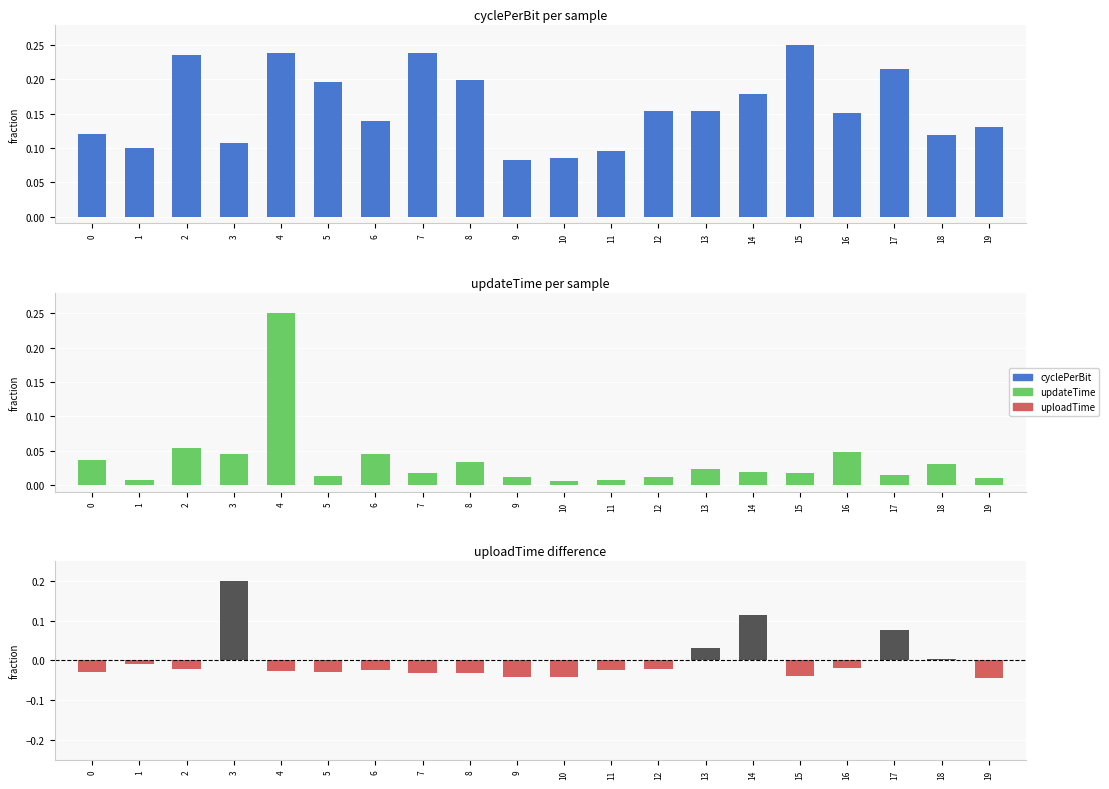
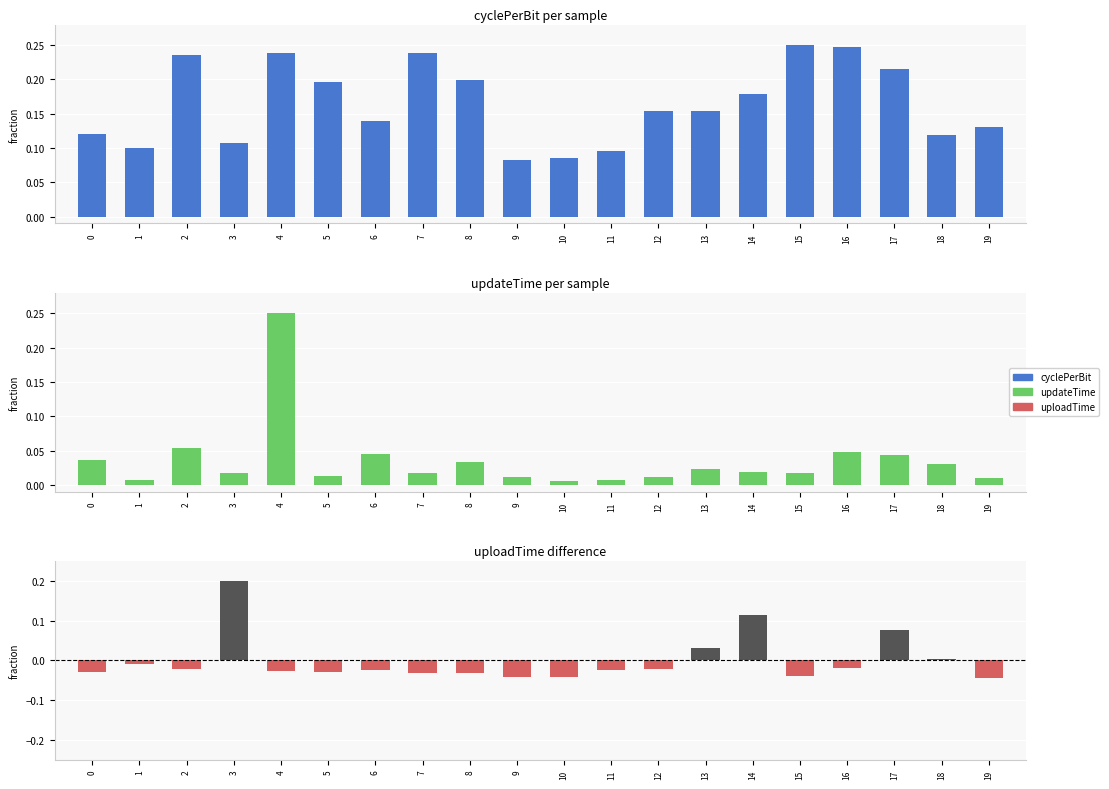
  {
    "cyclePerBit per sample": {
      "0": 0.12,
      "1": 0.10,
      "2": 0.24,
      "3": 0.11,
      "4": 0.24,
      "5": 0.20,
      "6": 0.14,
      "7": 0.24,
      "8": 0.20,
      "9": 0.08,
      "10": 0.09,
      "11": 0.10,
      "12": 0.15,
      "13": 0.15,
      "14": 0.18,
      "15": 0.25,
-     "16": 0.15,
+     "16": 0.25,
      "17": 0.21,
      "18": 0.12,
      "19": 0.13
    },
    "updateTime per sample": {
      "0": 0.04,
      "1": 0.01,
      "2": 0.05,
-     "3": 0.05,
+     "3": 0.02,
      "4": 0.25,
      "5": 0.01,
      "6": 0.05,
      "7": 0.02,
      "8": 0.03,
      "9": 0.01,
      "10": 0.01,
      "11": 0.01,
      "12": 0.01,
      "13": 0.02,
      "14": 0.02,
      "15": 0.02,
      "16": 0.05,
-     "17": 0.01,
+     "17": 0.04,
      "18": 0.03,
      "19": 0.01
    },
    "uploadTime difference": {
      "0": -0.03,
      "1": -0.01,
      "2": -0.02,
      "3": 0.20,
      "4": -0.03,
      "5": -0.03,
      "6": -0.02,
      "7": -0.03,
      "8": -0.03,
      "9": -0.04,
      "10": -0.04,
      "11": -0.02,
      "12": -0.02,
      "13": 0.03,
      "14": 0.11,
      "15": -0.04,
      "16": -0.02,
      "17": 0.08,
      "19": -0.04
    }
  }
